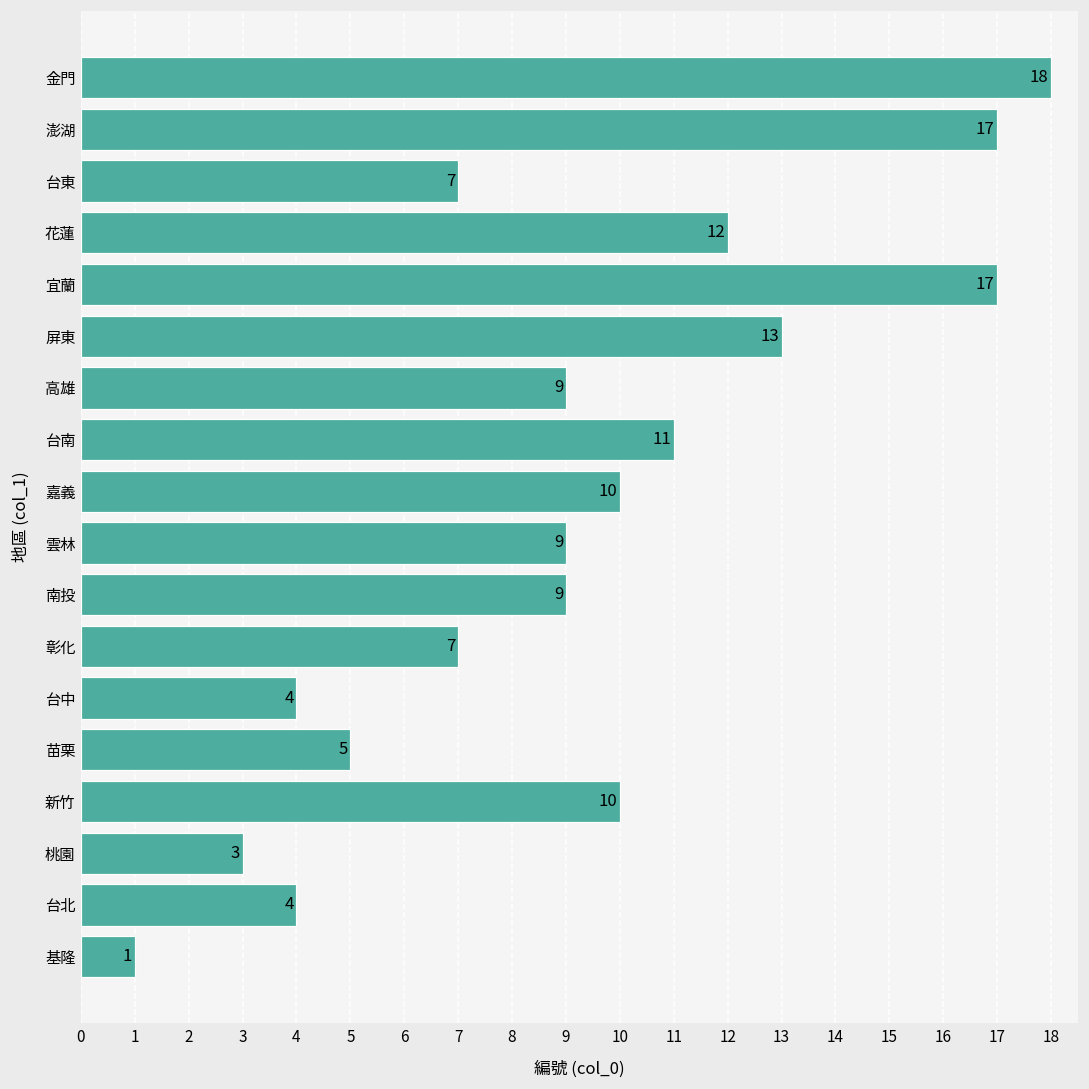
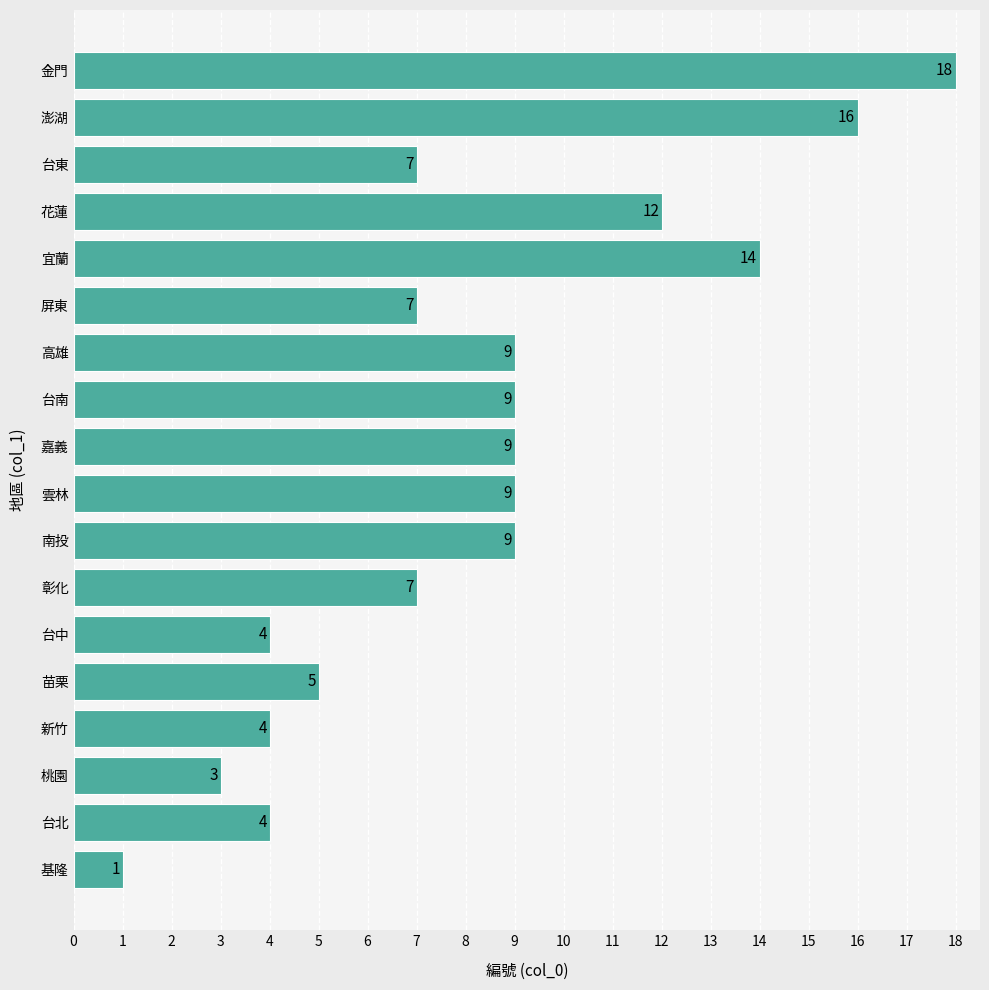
  {
    "金門": 18,
-   "澎湖": 17,
+   "澎湖": 16,
    "台東": 7,
    "花蓮": 12,
-   "宜蘭": 17,
-   "屏東": 13,
+   "宜蘭": 14,
+   "屏東": 7,
    "高雄": 9,
-   "台南": 11,
-   "嘉義": 10,
+   "台南": 9,
+   "嘉義": 9,
    "雲林": 9,
    "南投": 9,
    "彰化": 7,
    "台中": 4,
    "苗栗": 5,
-   "新竹": 10,
+   "新竹": 4,
    "桃園": 3,
    "台北": 4,
    "基隆": 1
  }
